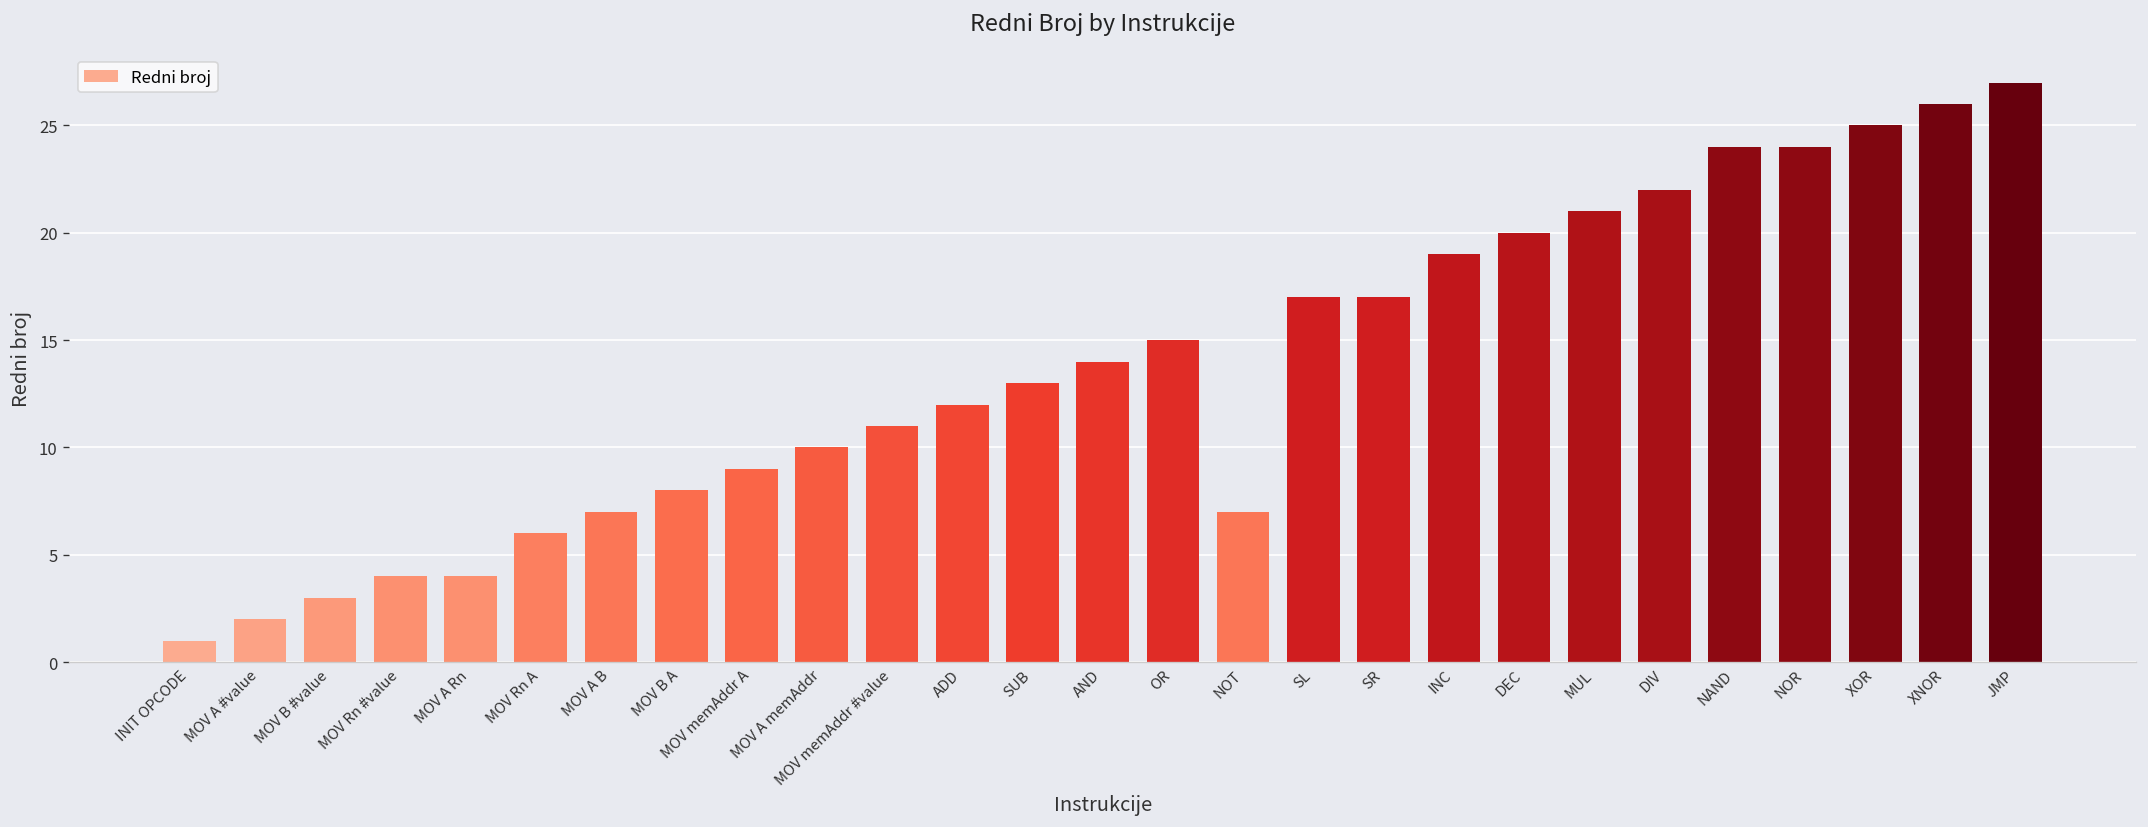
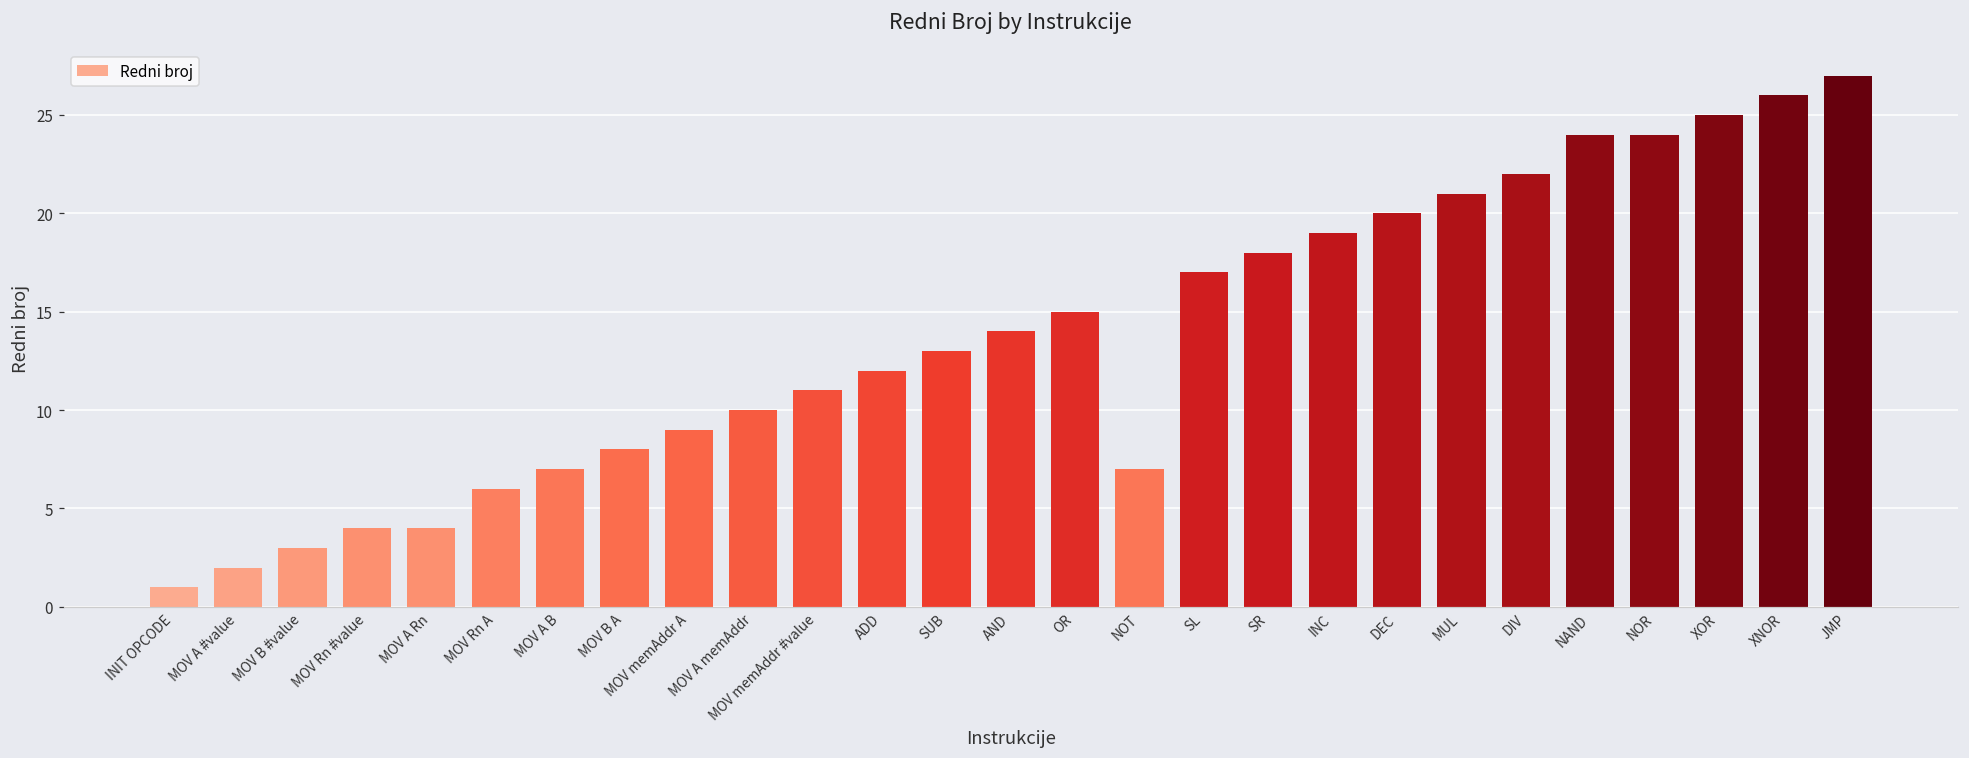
  {
    "INIT OPCODE": 1,
    "MOV A #value": 2,
    "MOV B #value": 3,
    "MOV Rn #value": 4,
    "MOV A Rn": 4,
    "MOV Rn A": 6,
    "MOV A B": 7,
    "MOV B A": 8,
    "MOV memAddr A": 9,
    "MOV A memAddr": 10,
    "MOV memAddr #value": 11,
    "ADD": 12,
    "SUB": 13,
    "AND": 14,
    "OR": 15,
    "NOT": 7,
    "SL": 17,
-   "SR": 17,
+   "SR": 18,
    "INC": 19,
    "DEC": 20,
    "MUL": 21,
    "DIV": 22,
    "NAND": 24,
    "NOR": 24,
    "XOR": 25,
    "XNOR": 26,
    "JMP": 27
  }
